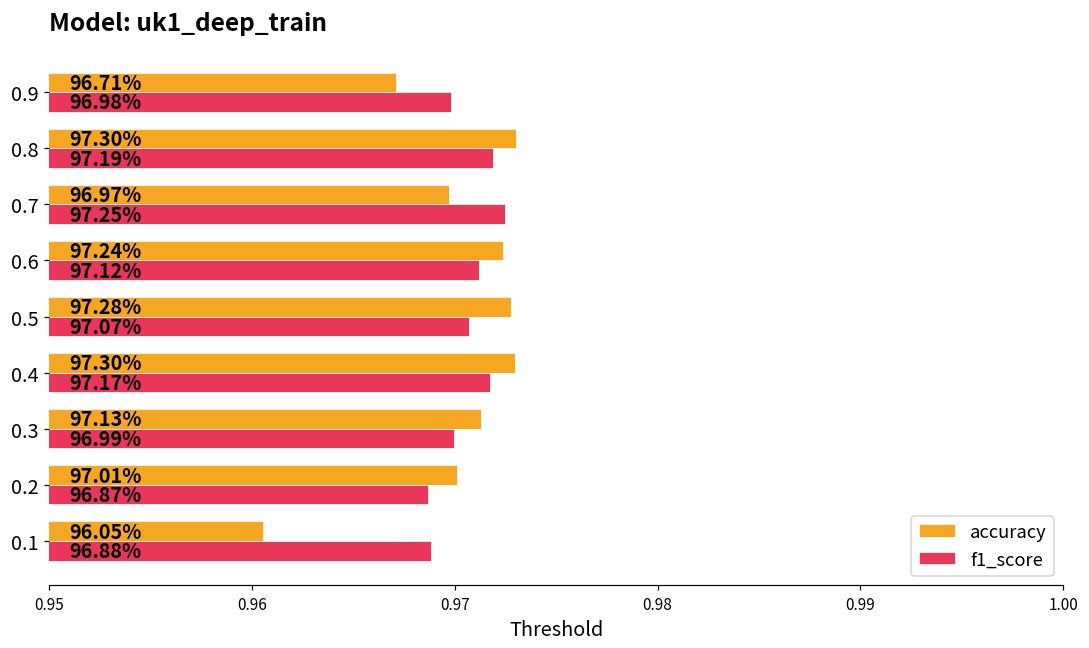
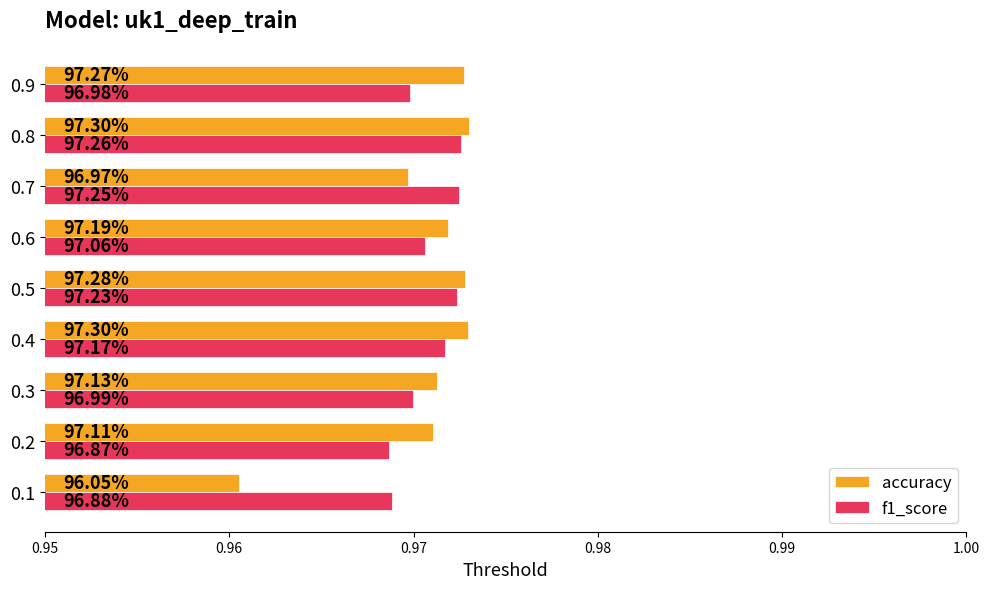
  {
    "accuracy": {
-     "0.9": "96.71%",
+     "0.9": "97.27%",
      "0.8": "97.30%",
      "0.7": "96.97%",
-     "0.6": "97.24%",
+     "0.6": "97.19%",
      "0.5": "97.28%",
      "0.4": "97.30%",
      "0.3": "97.13%",
-     "0.2": "97.01%",
+     "0.2": "97.11%",
      "0.1": "96.05%"
    },
    "f1_score": {
      "0.9": "96.98%",
-     "0.8": "97.19%",
+     "0.8": "97.26%",
      "0.7": "97.25%",
-     "0.6": "97.12%",
-     "0.5": "97.07%",
+     "0.6": "97.06%",
+     "0.5": "97.23%",
      "0.4": "97.17%",
      "0.3": "96.99%",
      "0.2": "96.87%",
      "0.1": "96.88%"
    }
  }
